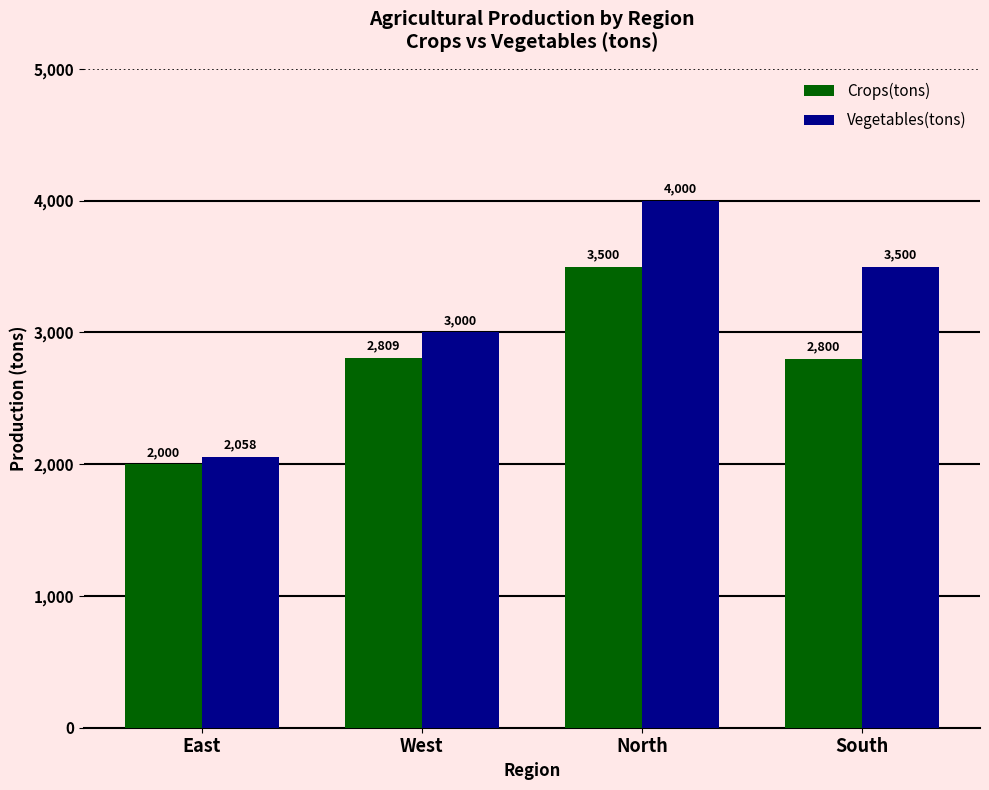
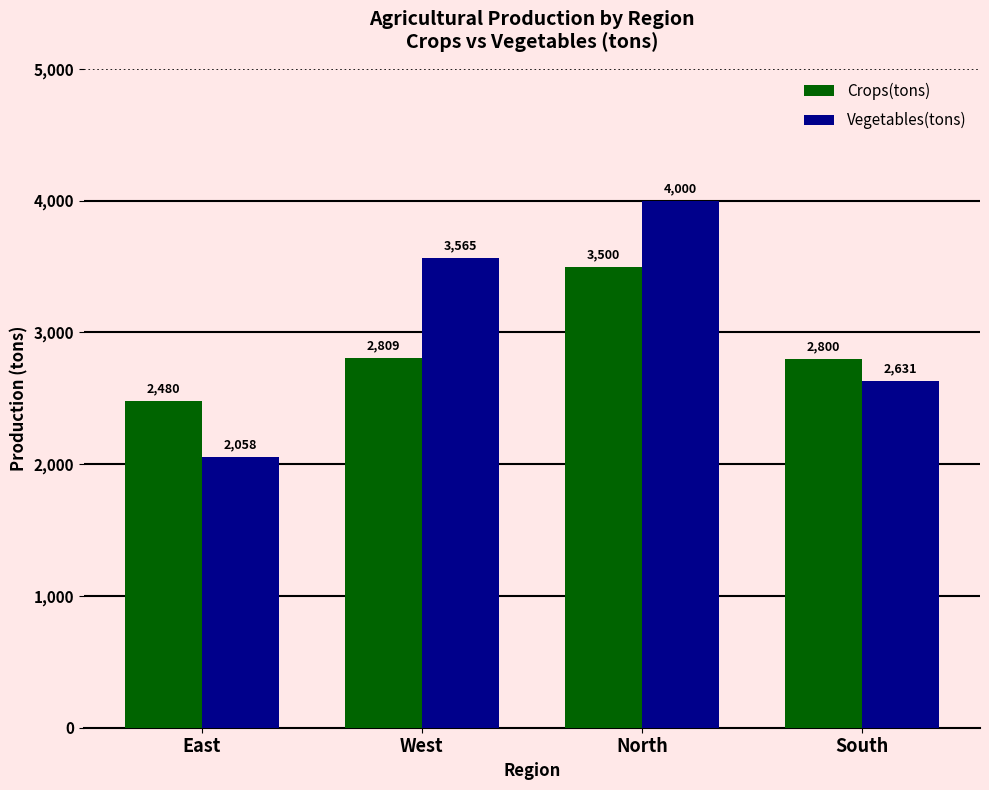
  {
    "Crops(tons)": {
-     "East": "2,000",
+     "East": "2,480",
      "West": "2,809",
      "North": "3,500",
      "South": "2,800"
    },
    "Vegetables(tons)": {
      "East": "2,058",
-     "West": "3,000",
+     "West": "3,565",
      "North": "4,000",
-     "South": "3,500"
+     "South": "2,631"
    }
  }
